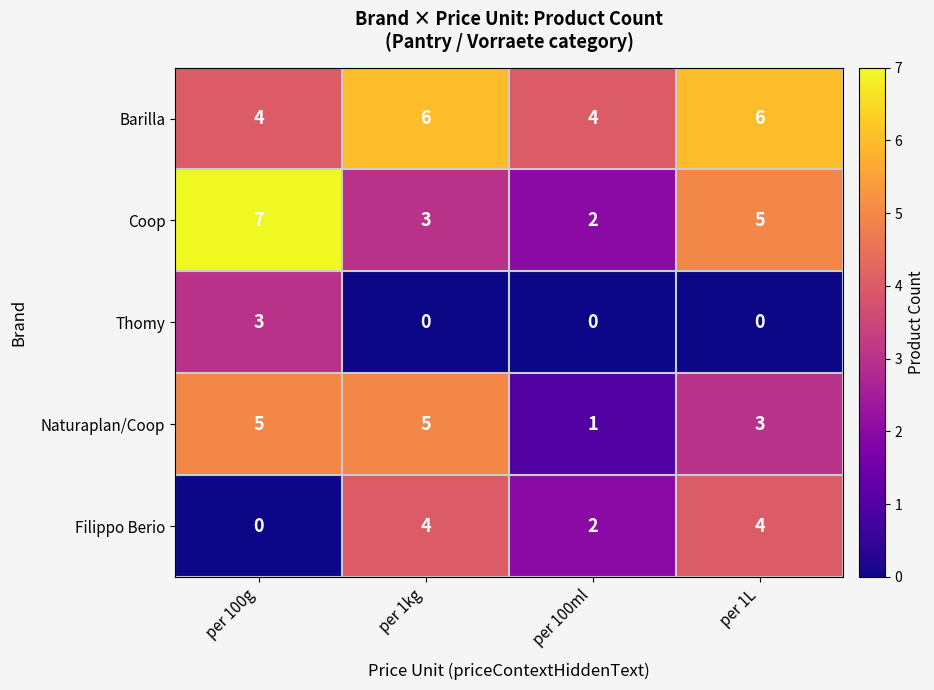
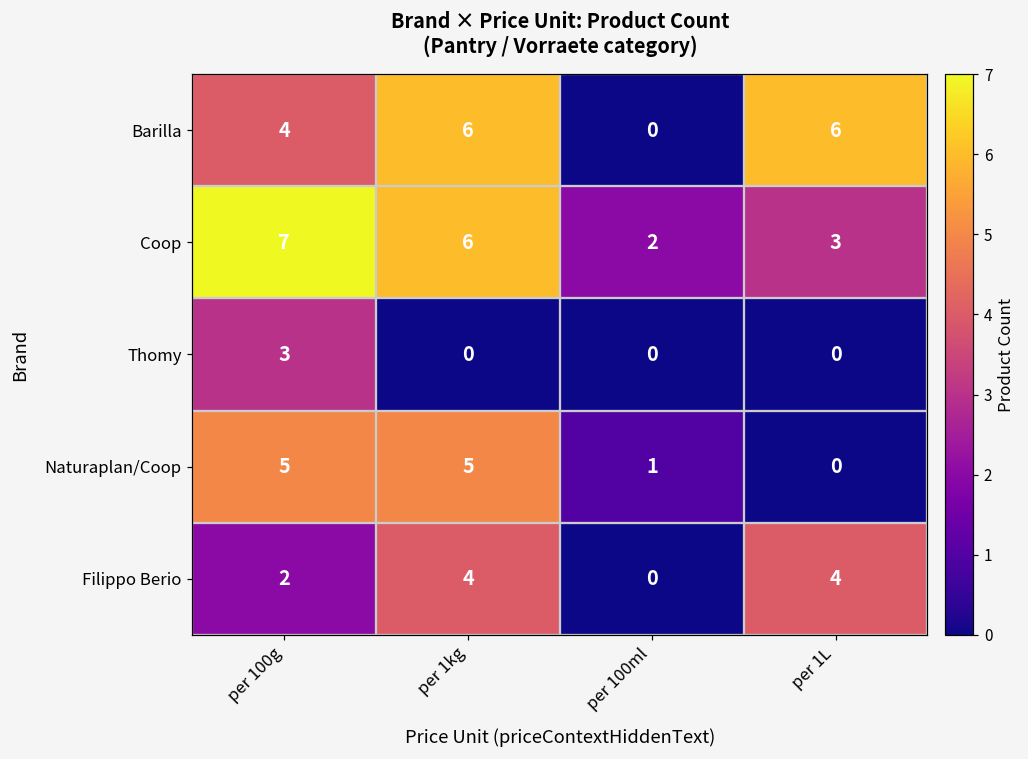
  {
    "Barilla": {
      "per 100g": 4,
      "per 1kg": 6,
-     "per 100ml": 4,
+     "per 100ml": 0,
      "per 1L": 6
    },
    "Coop": {
      "per 100g": 7,
-     "per 1kg": 3,
+     "per 1kg": 6,
      "per 100ml": 2,
-     "per 1L": 5
+     "per 1L": 3
    },
    "Thomy": {
      "per 100g": 3,
      "per 1kg": 0,
      "per 100ml": 0,
      "per 1L": 0
    },
    "Naturaplan/Coop": {
      "per 100g": 5,
      "per 1kg": 5,
      "per 100ml": 1,
-     "per 1L": 3
+     "per 1L": 0
    },
    "Filippo Berio": {
-     "per 100g": 0,
+     "per 100g": 2,
      "per 1kg": 4,
-     "per 100ml": 2,
+     "per 100ml": 0,
      "per 1L": 4
    }
  }
